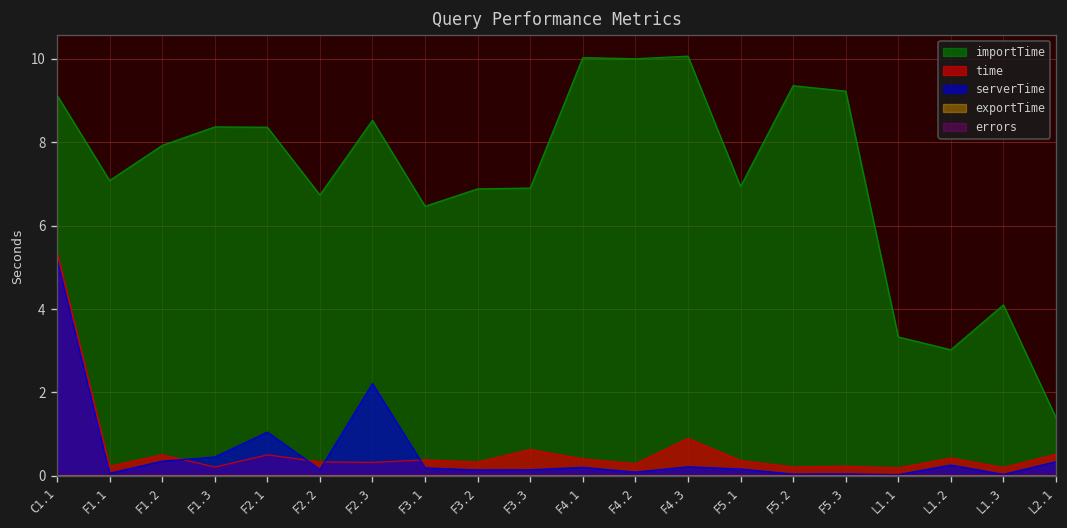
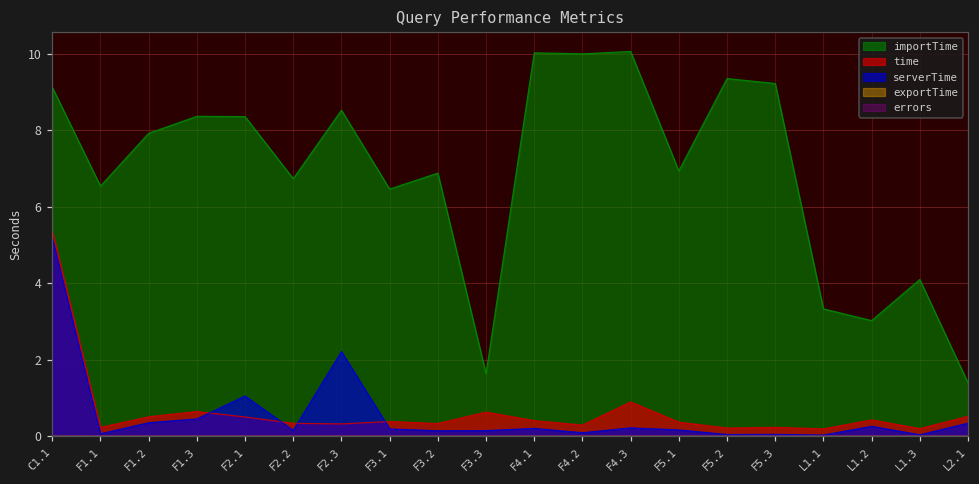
  {
    "importTime": {
      "C1.1": 9.1,
-     "F1.1": 7.1,
+     "F1.1": 6.5,
      "F1.2": 7.9,
      "F1.3": 8.4,
      "F2.1": 8.4,
      "F2.2": 6.7,
      "F2.3": 8.5,
      "F3.1": 6.5,
      "F3.2": 6.9,
-     "F3.3": 6.9,
+     "F3.3": 1.6,
      "F4.1": 10.0,
      "F4.2": 10.0,
      "F4.3": 10.1,
      "F5.1": 6.9,
      "F5.2": 9.4,
      "F5.3": 9.2,
      "L1.1": 3.3,
      "L1.2": 3.0,
      "L1.3": 4.1,
      "L2.1": 1.4
    },
    "time": {
      "C1.1": 5.4,
      "F1.1": 0.2,
      "F1.2": 0.5,
-     "F1.3": 0.2,
+     "F1.3": 0.6,
      "F2.1": 0.5,
      "F2.2": 0.3,
      "F2.3": 0.3,
      "F3.1": 0.4,
      "F3.2": 0.3,
      "F3.3": 0.6,
      "F4.1": 0.4,
      "F4.2": 0.3,
      "F4.3": 0.9,
      "F5.1": 0.4,
      "F5.2": 0.2,
      "F5.3": 0.2,
      "L1.1": 0.2,
      "L1.2": 0.4,
      "L1.3": 0.2,
      "L2.1": 0.5
    },
    "serverTime": {
      "C1.1": 5.2,
      "F1.2": 0.4,
      "F1.3": 0.5,
      "F2.1": 1.1,
      "F2.2": 0.2,
      "F2.3": 2.2,
      "F3.1": 0.2,
      "F3.2": 0.1,
      "F3.3": 0.1,
      "F4.1": 0.2,
      "F4.2": 0.1,
      "F4.3": 0.2,
      "F5.1": 0.2,
      "L1.2": 0.3,
      "L2.1": 0.3
    },
    "errors": {
      "C1.1": 0.0,
      "F1.2": 0.0,
      "F1.3": 0.0,
      "F2.1": 0.0,
      "F2.2": 0.0,
      "F2.3": 0.0,
      "F3.1": 0.0,
      "F3.2": 0.0,
      "F3.3": 0.0,
      "F4.1": 0.0,
      "F4.2": 0.0,
      "F4.3": 0.0,
      "F5.1": 0.0,
      "L1.2": 0.0,
      "L2.1": 0.0
    }
  }
